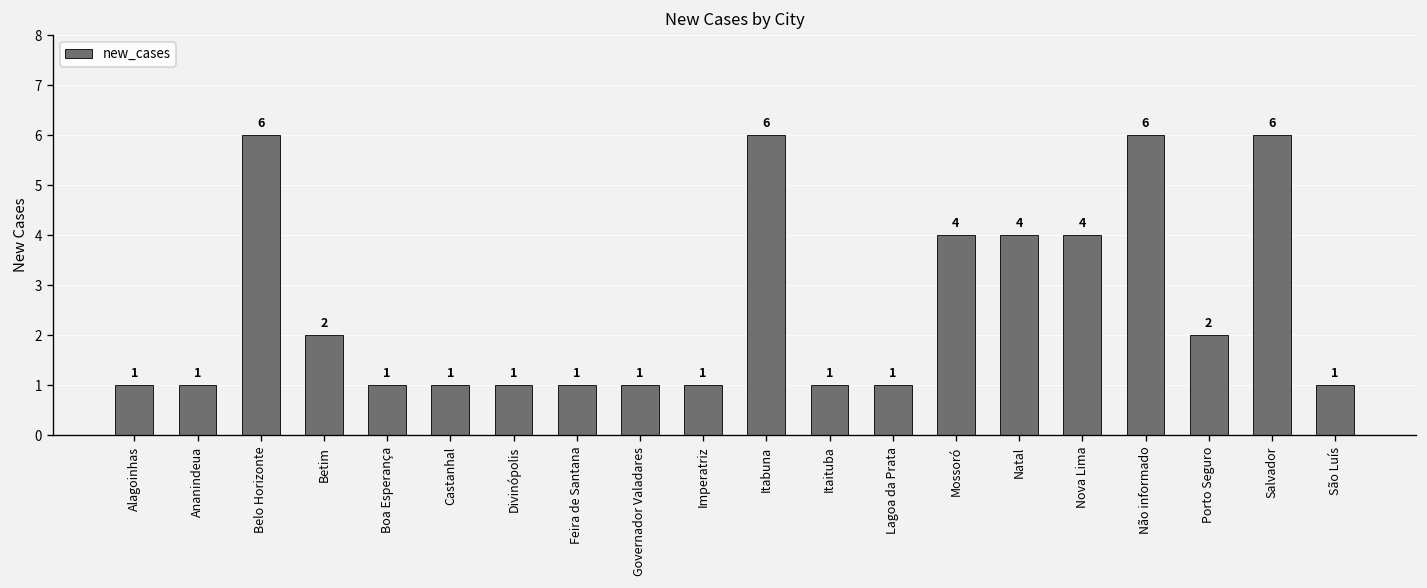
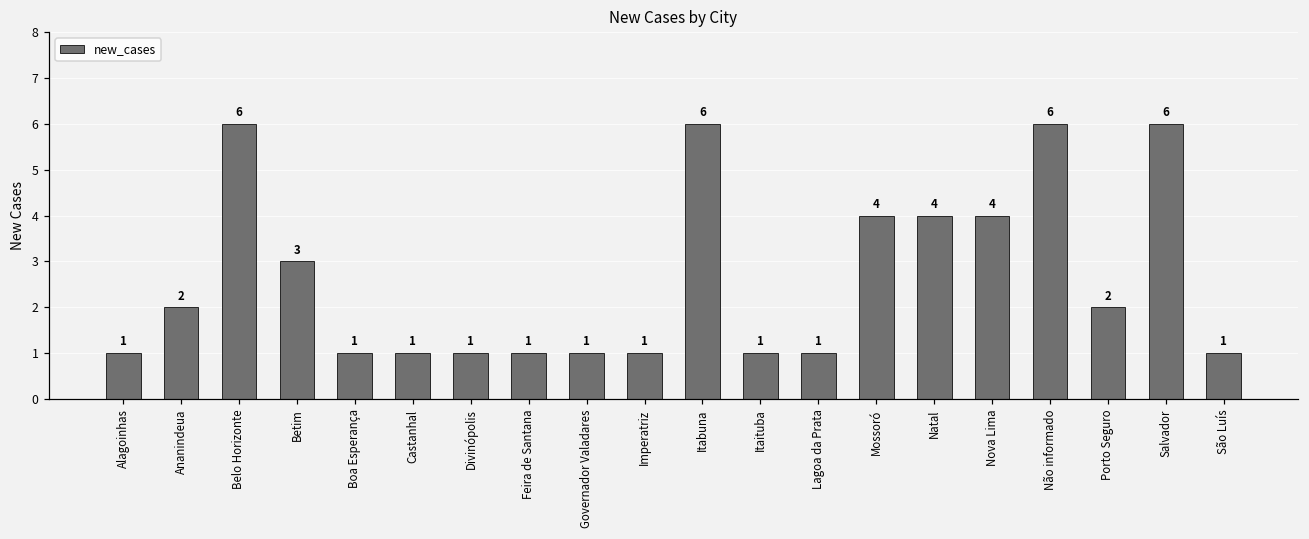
  {
    "Alagoinhas": 1,
-   "Ananindeua": 1,
+   "Ananindeua": 2,
    "Belo Horizonte": 6,
-   "Betim": 2,
+   "Betim": 3,
    "Boa Esperança": 1,
    "Castanhal": 1,
    "Divinópolis": 1,
    "Feira de Santana": 1,
    "Governador Valadares": 1,
    "Imperatriz": 1,
    "Itabuna": 6,
    "Itaituba": 1,
    "Lagoa da Prata": 1,
    "Mossoró": 4,
    "Natal": 4,
    "Nova Lima": 4,
    "Não informado": 6,
    "Porto Seguro": 2,
    "Salvador": 6,
    "São Luís": 1
  }
